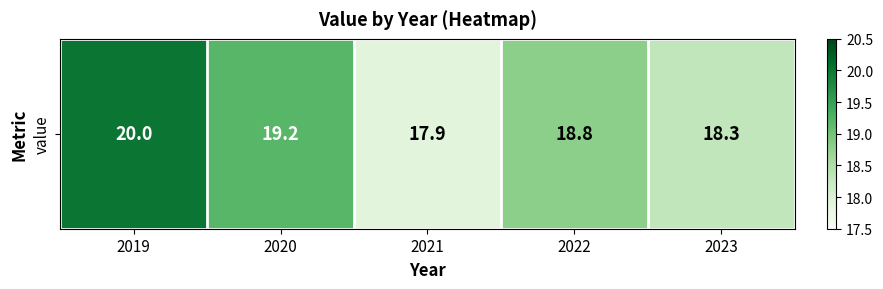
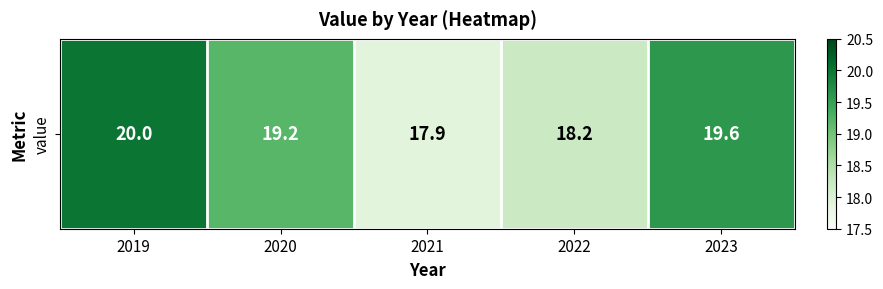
  {
    "value": {
      "2019": 20.0,
      "2020": 19.2,
      "2021": 17.9,
-     "2022": 18.8,
-     "2023": 18.3
+     "2022": 18.2,
+     "2023": 19.6
    }
  }
